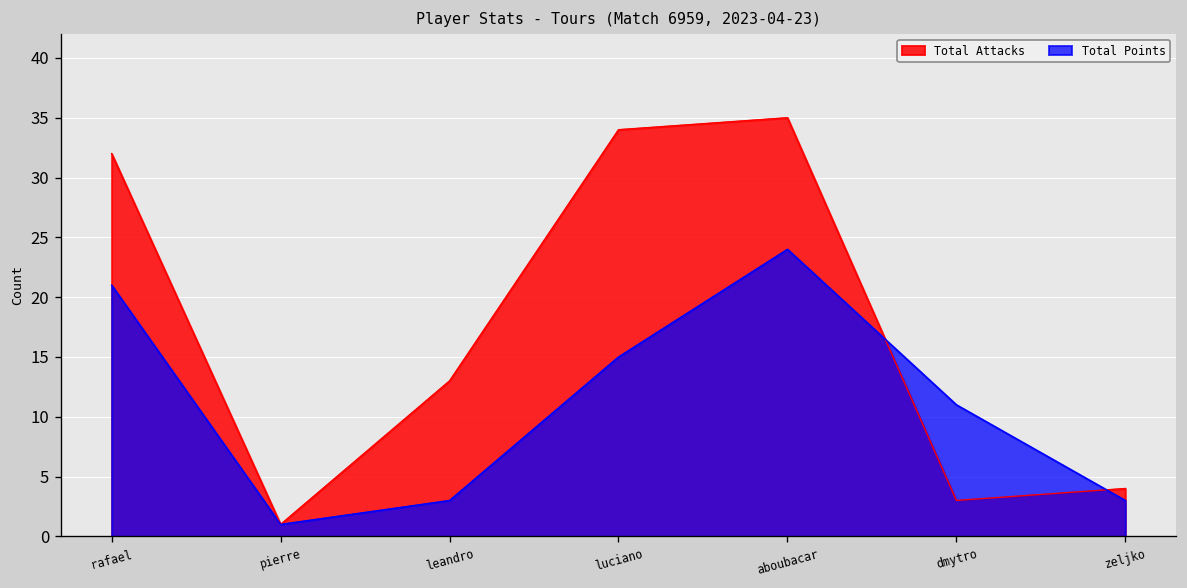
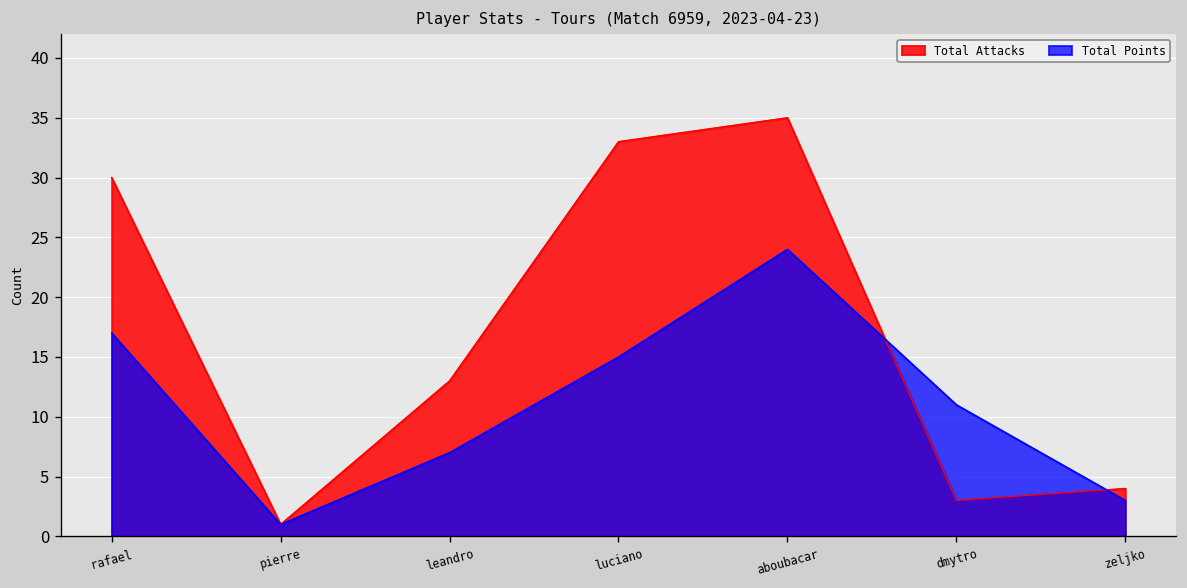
  {
    "Total Attacks": {
-     "rafael": 32,
+     "rafael": 30,
      "leandro": 13,
-     "luciano": 34,
+     "luciano": 33,
      "aboubacar": 35,
      "dmytro": 3,
      "zeljko": 4
    },
    "Total Points": {
-     "rafael": 21,
-     "leandro": 3,
+     "rafael": 17,
+     "leandro": 7,
      "luciano": 15,
      "aboubacar": 24,
      "dmytro": 11,
      "zeljko": 3
    }
  }
